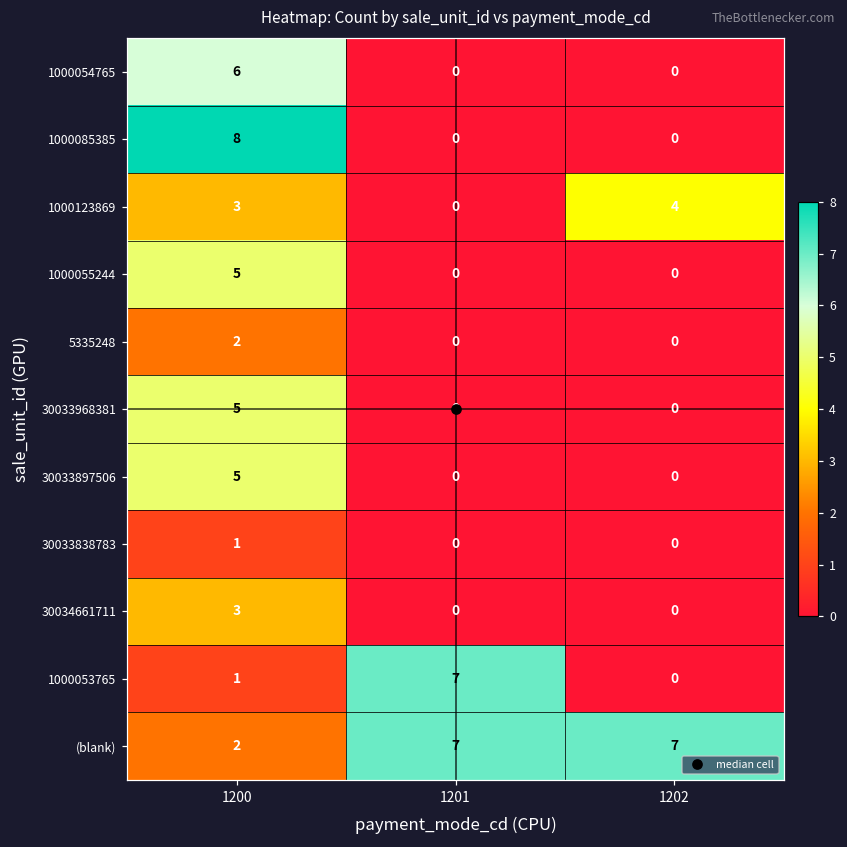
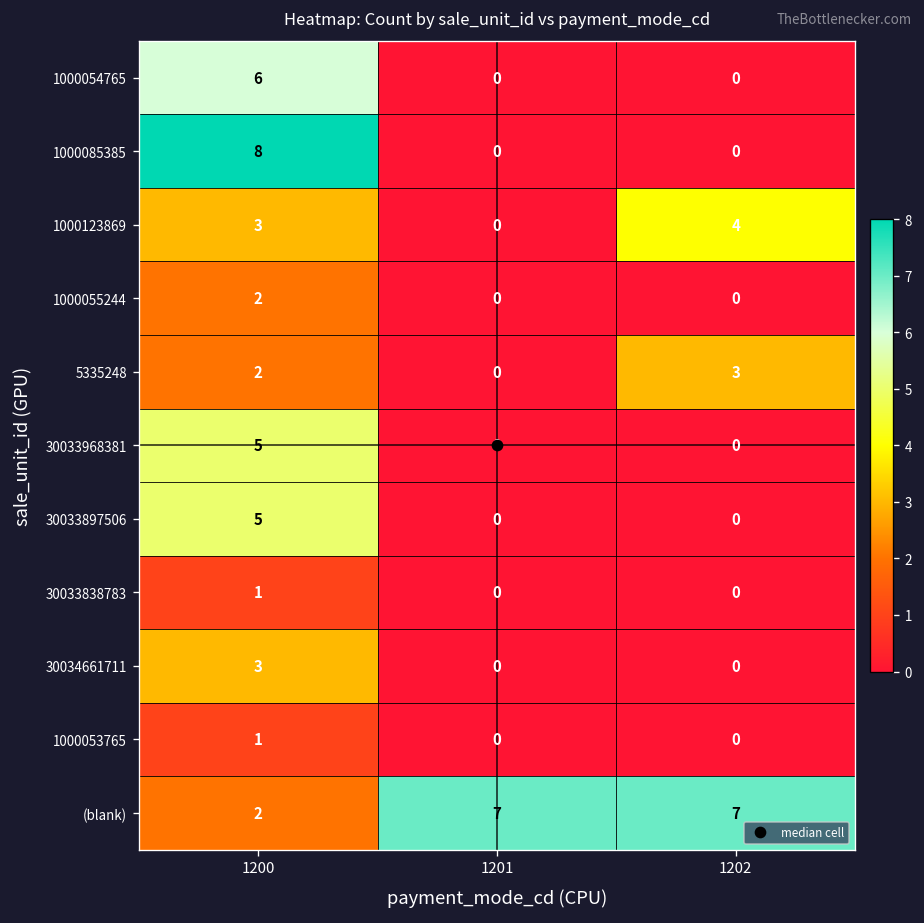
  {
    "1000054765": {
      "1200": 6,
      "1201": 0,
      "1202": 0
    },
    "1000085385": {
      "1200": 8,
      "1201": 0,
      "1202": 0
    },
    "1000123869": {
      "1200": 3,
      "1201": 0,
      "1202": 4
    },
    "1000055244": {
-     "1200": 5,
+     "1200": 2,
      "1201": 0,
      "1202": 0
    },
    "5335248": {
      "1200": 2,
      "1201": 0,
-     "1202": 0
+     "1202": 3
    },
    "30033968381": {
      "1200": 5,
      "1202": 0
    },
    "30033897506": {
      "1200": 5,
      "1201": 0,
      "1202": 0
    },
    "30033838783": {
      "1200": 1,
      "1201": 0,
      "1202": 0
    },
    "30034661711": {
      "1200": 3,
      "1201": 0,
      "1202": 0
    },
    "1000053765": {
      "1200": 1,
-     "1201": 7,
+     "1201": 0,
      "1202": 0
    },
    "(blank)": {
      "1200": 2,
      "1201": 7,
      "1202": 7
    }
  }
